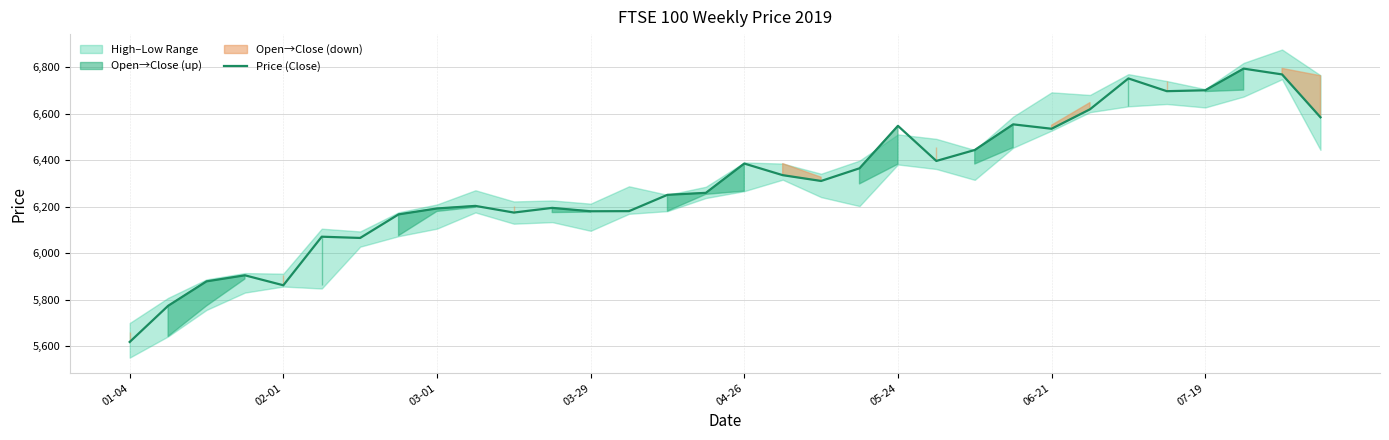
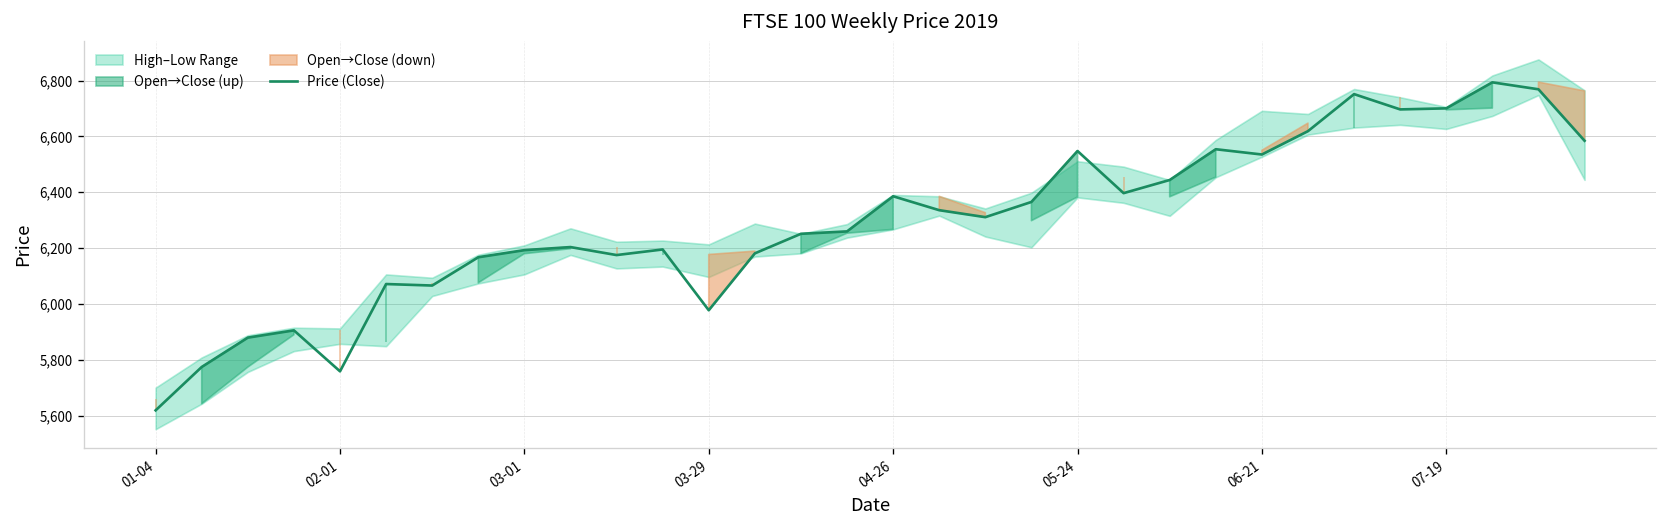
  {
    "Price (Close)": {
      "01-04": "5,620",
-     "02-01": "5,860",
+     "02-01": "5,760",
      "03-01": "6,190",
-     "03-29": "6,180",
+     "03-29": "5,980",
      "05-24": "6,550",
      "06-21": "6,540"
    }
  }
